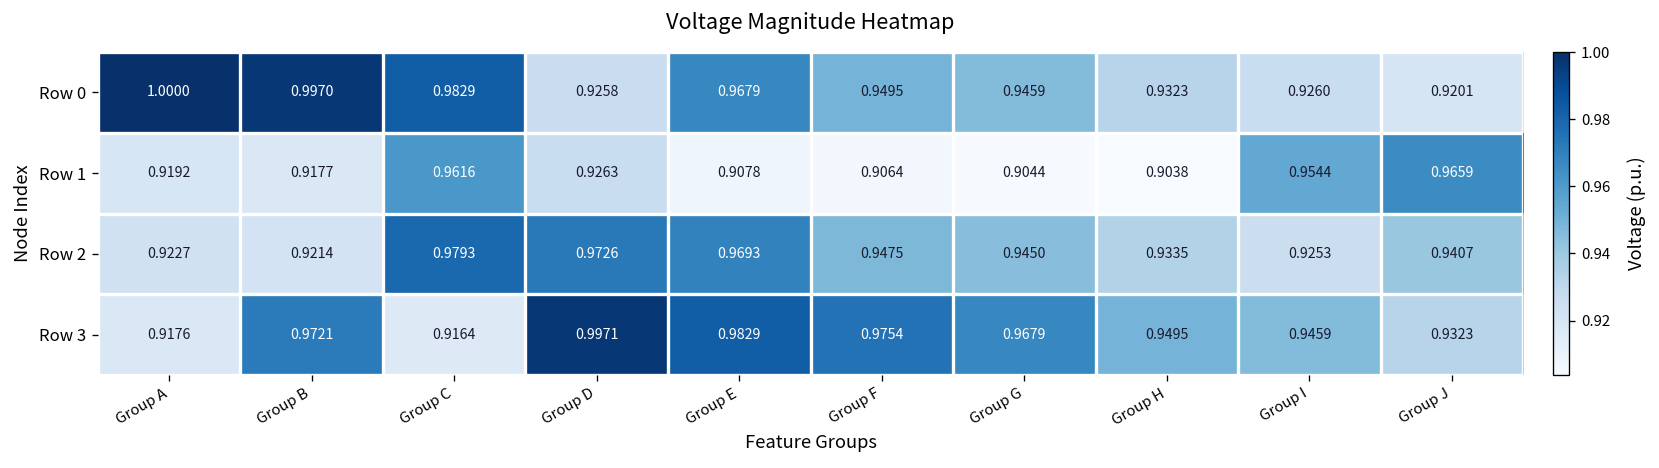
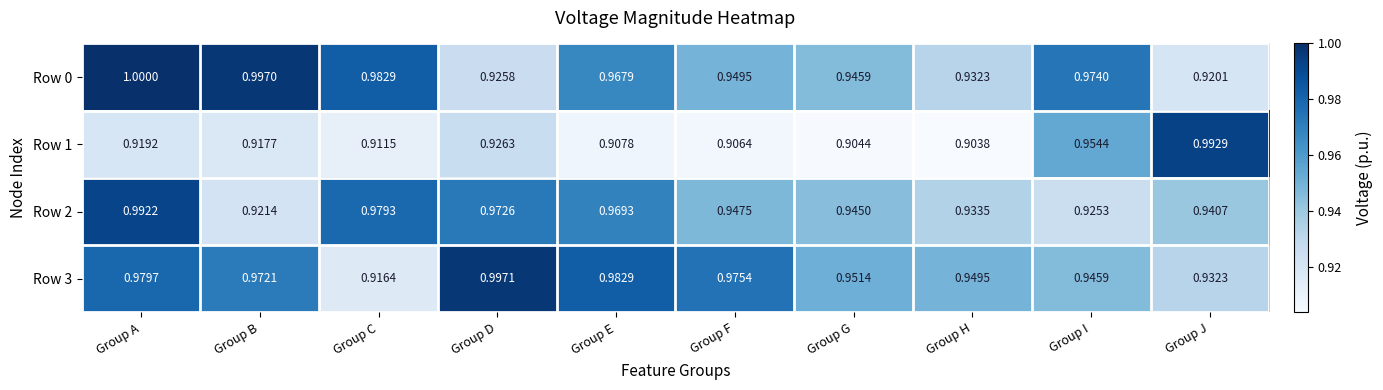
  {
    "Row 0": {
      "Group A": 1.0000,
      "Group B": 0.9970,
      "Group C": 0.9829,
      "Group D": 0.9258,
      "Group E": 0.9679,
      "Group F": 0.9495,
      "Group G": 0.9459,
      "Group H": 0.9323,
-     "Group I": 0.9260,
+     "Group I": 0.9740,
      "Group J": 0.9201
    },
    "Row 1": {
      "Group A": 0.9192,
      "Group B": 0.9177,
-     "Group C": 0.9616,
+     "Group C": 0.9115,
      "Group D": 0.9263,
      "Group E": 0.9078,
      "Group F": 0.9064,
      "Group G": 0.9044,
      "Group H": 0.9038,
      "Group I": 0.9544,
-     "Group J": 0.9659
+     "Group J": 0.9929
    },
    "Row 2": {
-     "Group A": 0.9227,
+     "Group A": 0.9922,
      "Group B": 0.9214,
      "Group C": 0.9793,
      "Group D": 0.9726,
      "Group E": 0.9693,
      "Group F": 0.9475,
      "Group G": 0.9450,
      "Group H": 0.9335,
      "Group I": 0.9253,
      "Group J": 0.9407
    },
    "Row 3": {
-     "Group A": 0.9176,
+     "Group A": 0.9797,
      "Group B": 0.9721,
      "Group C": 0.9164,
      "Group D": 0.9971,
      "Group E": 0.9829,
      "Group F": 0.9754,
-     "Group G": 0.9679,
+     "Group G": 0.9514,
      "Group H": 0.9495,
      "Group I": 0.9459,
      "Group J": 0.9323
    }
  }
